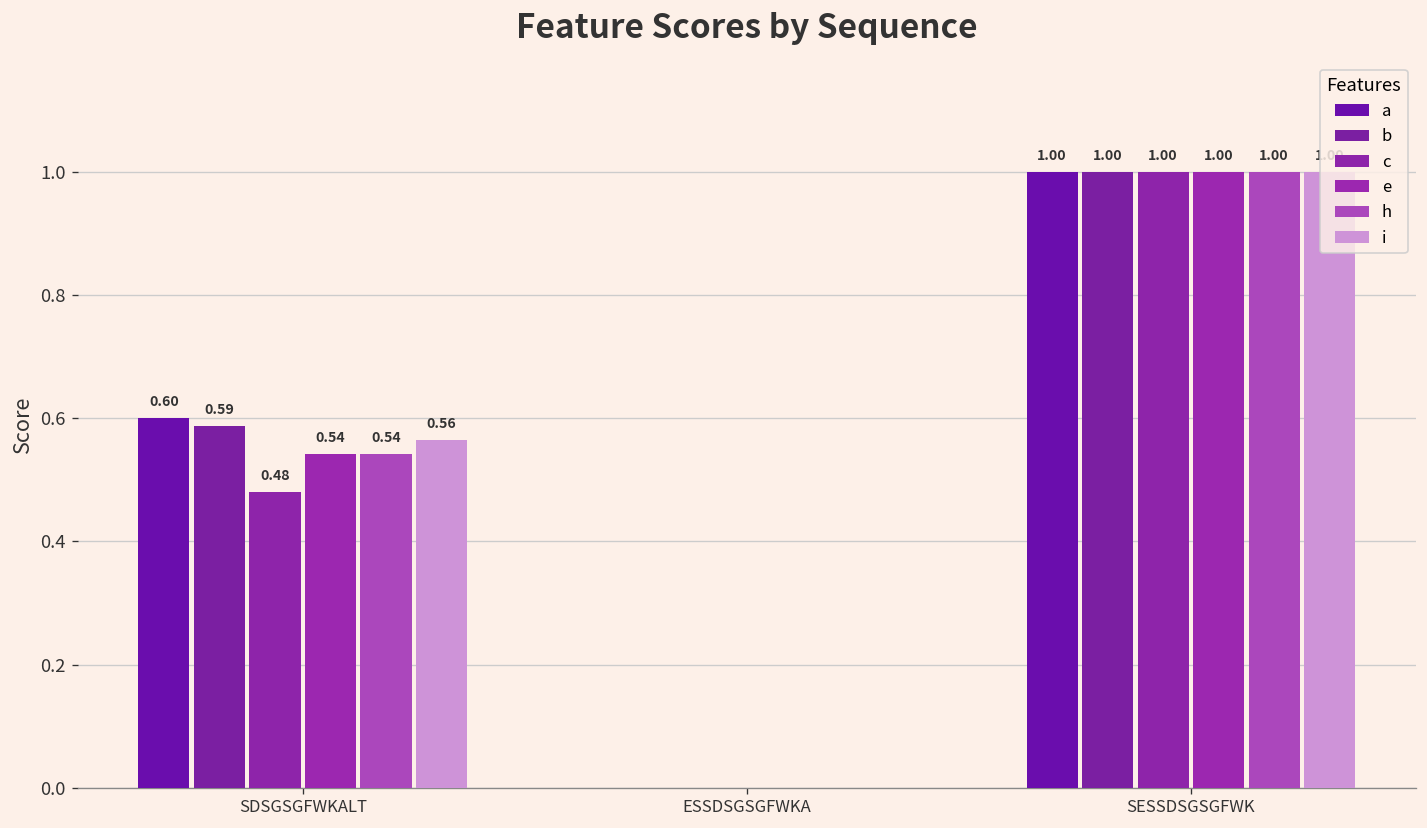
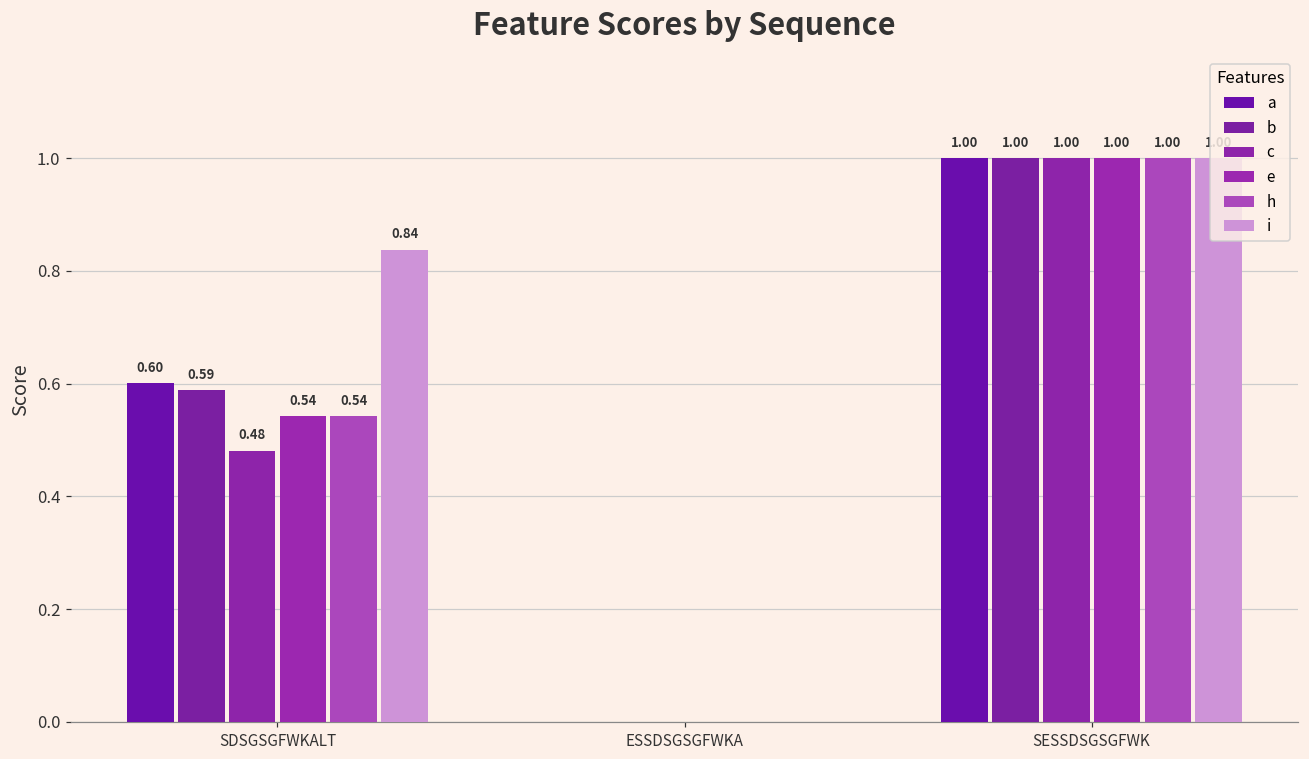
  {
    "i": {
-     "SDSGSGFWKALT": 0.56
+     "SDSGSGFWKALT": 0.84
    }
  }
